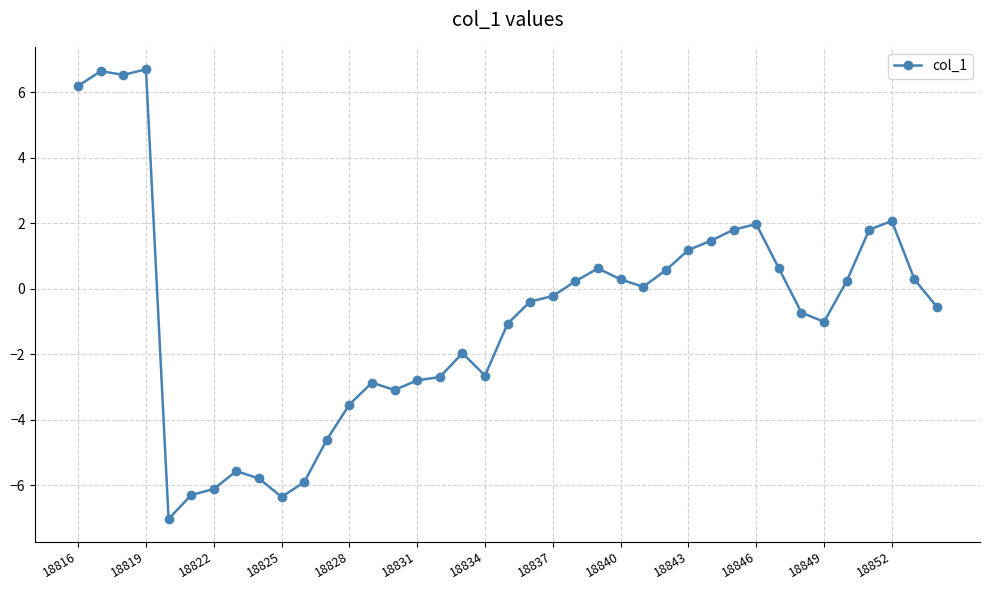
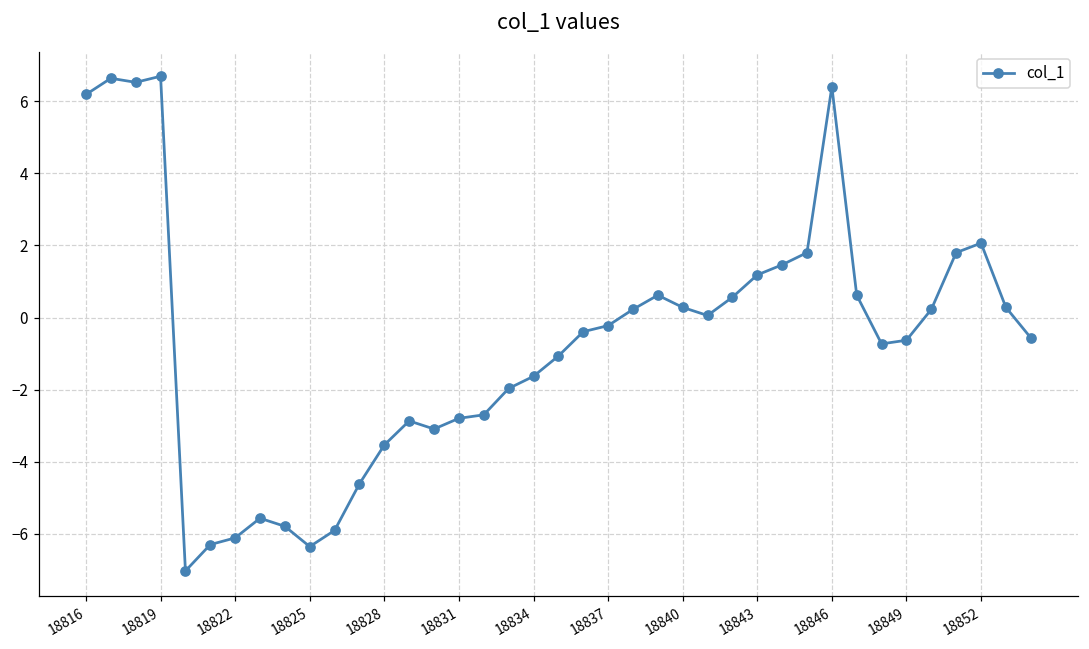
  {
    "18816": 6.2,
    "18819": 6.7,
    "18822": -6.1,
    "18825": -6.4,
    "18828": -3.5,
    "18831": -2.8,
-   "18834": -2.7,
+   "18834": -1.6,
    "18837": -0.2,
    "18840": 0.3,
    "18843": 1.2,
-   "18846": 2.0,
-   "18849": -1.0,
+   "18846": 6.4,
+   "18849": -0.6,
    "18852": 2.1
  }
